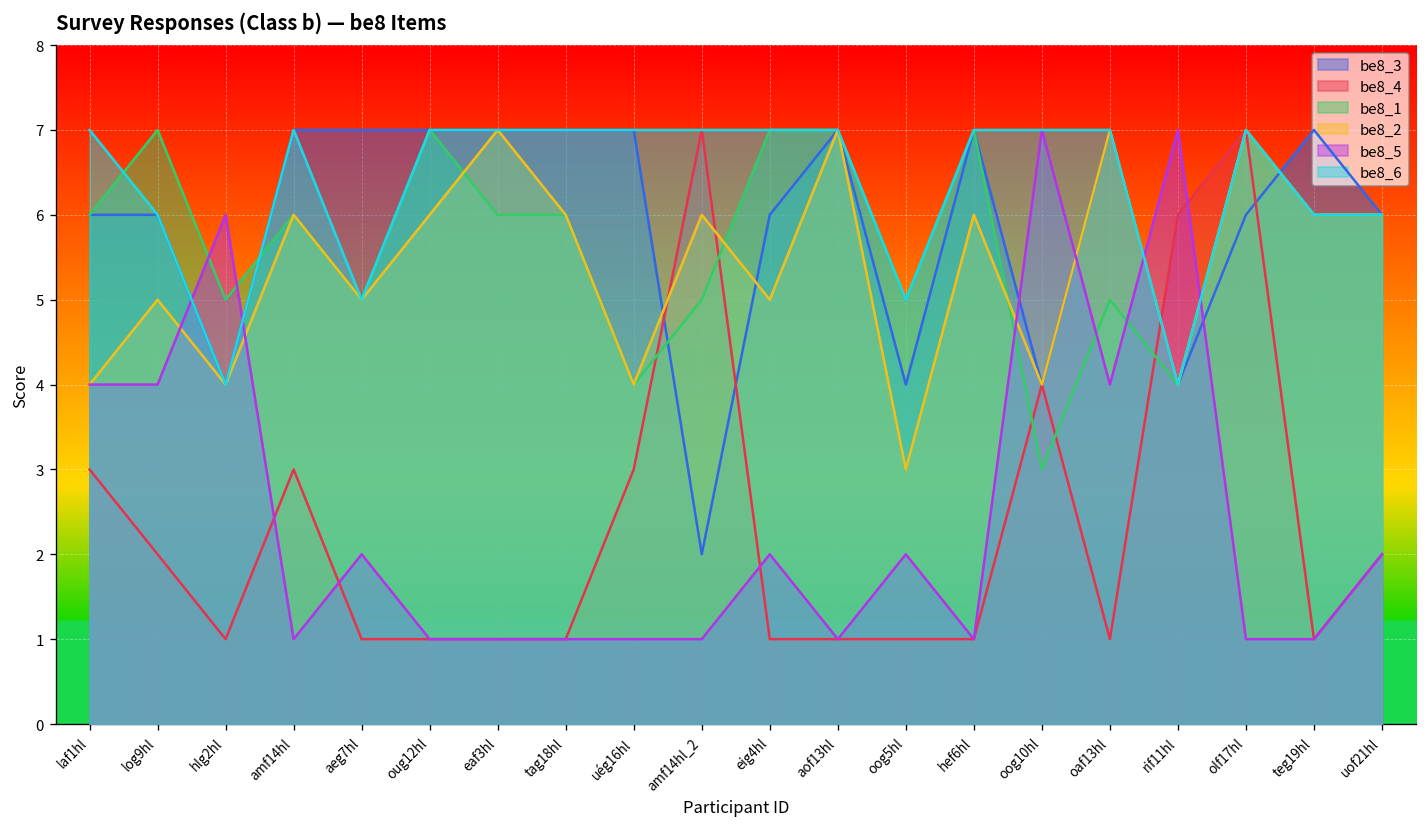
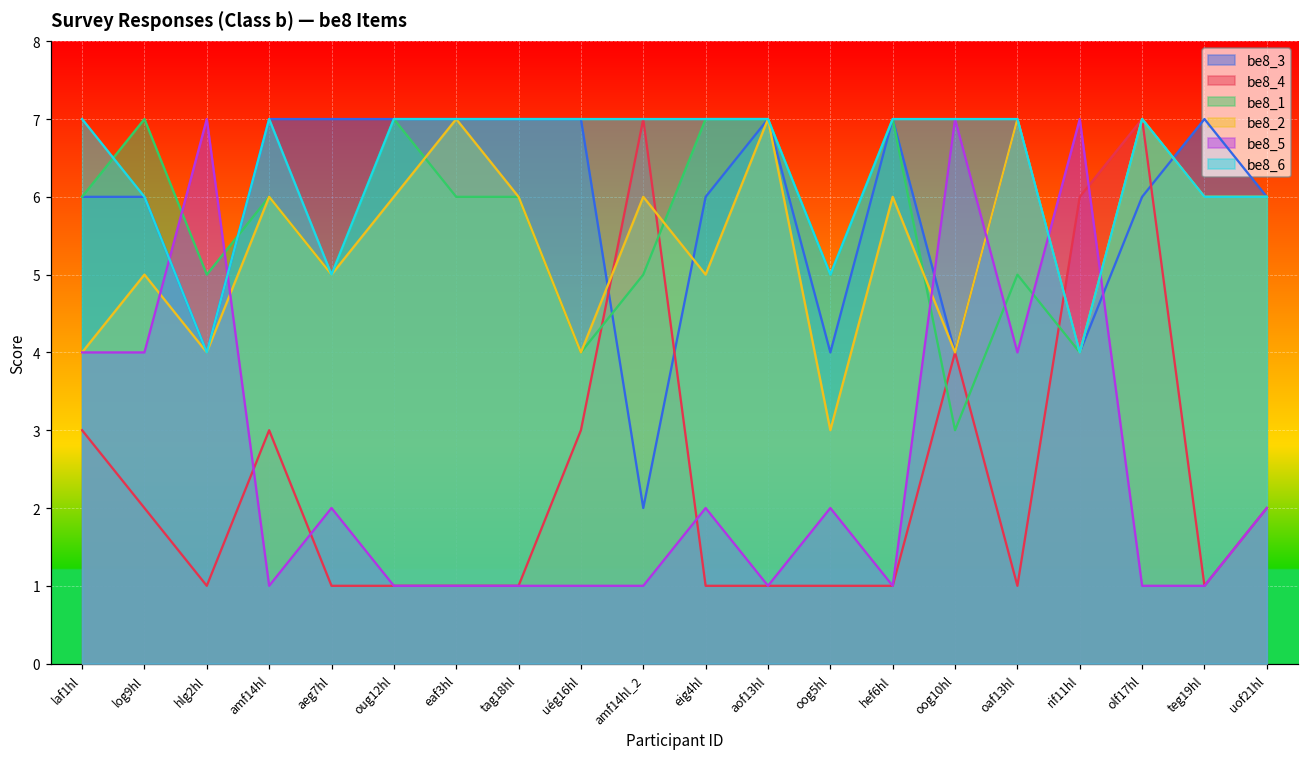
  {
    "be8_3": {
      "aeg7hl": 7,
      "amf14hl_2": 2,
      "eig4hl": 6,
      "oog5hl": 4,
      "olf17hl": 6
    },
    "be8_4": {
      "laf1hl": 3,
      "log9hl": 2,
      "hlg2hl": 1,
      "amf14hl": 3,
      "aeg7hl": 1,
      "uég16hl": 3,
      "eig4hl": 1,
      "oog5hl": 1,
      "oaf13hl": 1,
      "rif11hl": 6
    },
    "be8_1": {
      "log9hl": 7,
      "hlg2hl": 5,
      "eaf3hl": 6,
      "amf14hl_2": 5,
      "oog10hl": 3,
      "oaf13hl": 5
    },
    "be8_2": {
      "log9hl": 5,
      "oug12hl": 6,
      "amf14hl_2": 6,
      "eig4hl": 5,
      "oog5hl": 3,
      "hef6hl": 6
    },
    "be8_5": {
      "log9hl": 4,
-     "hlg2hl": 6,
+     "hlg2hl": 7,
      "amf14hl": 1,
      "aeg7hl": 2,
      "uég16hl": 1,
      "amf14hl_2": 1,
      "eig4hl": 2,
      "oog5hl": 2,
      "oaf13hl": 4,
      "rif11hl": 7,
      "olf17hl": 1
    },
    "be8_6": {
      "laf1hl": 7
    }
  }
